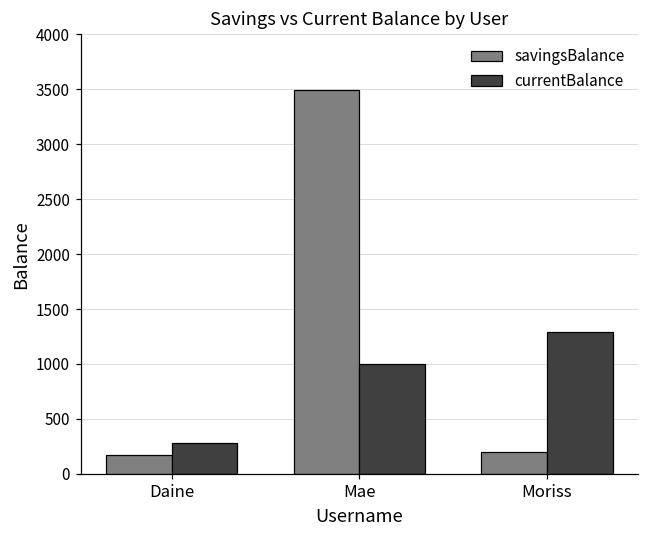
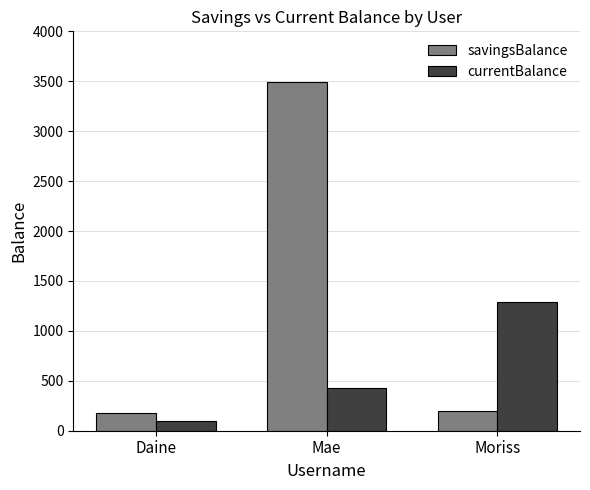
  {
    "savingsBalance": {
      "Daine": 200,
      "Mae": 3500,
      "Moriss": 200
    },
    "currentBalance": {
-     "Daine": 300,
-     "Mae": 1000,
+     "Daine": 100,
+     "Mae": 400,
      "Moriss": 1300
    }
  }
